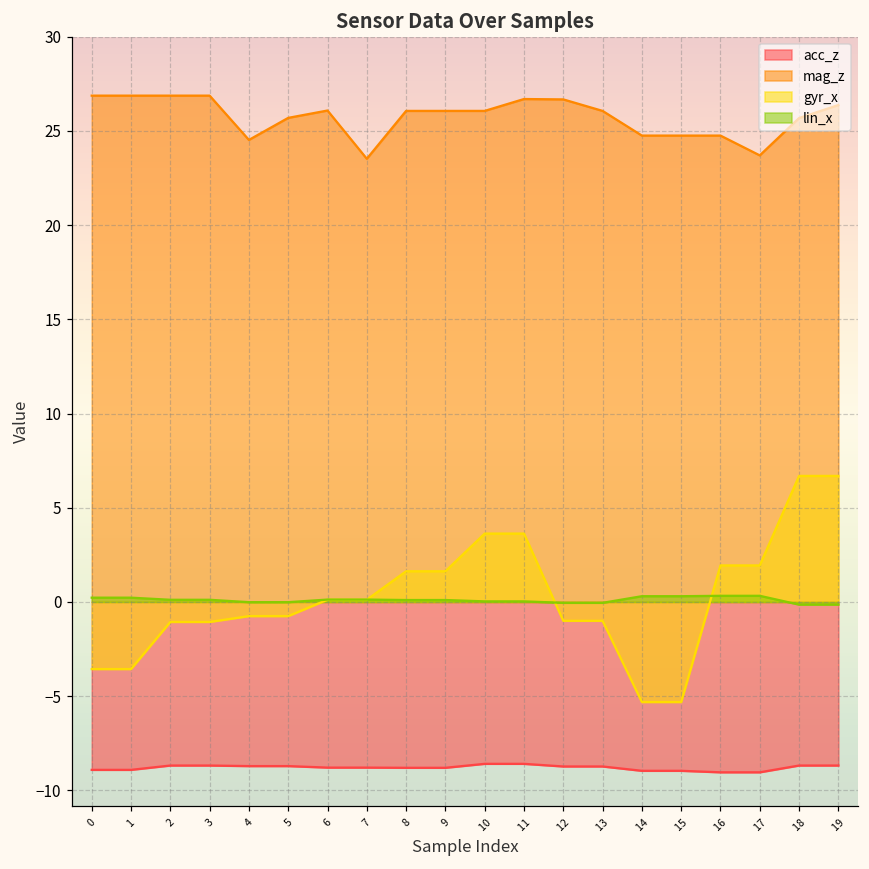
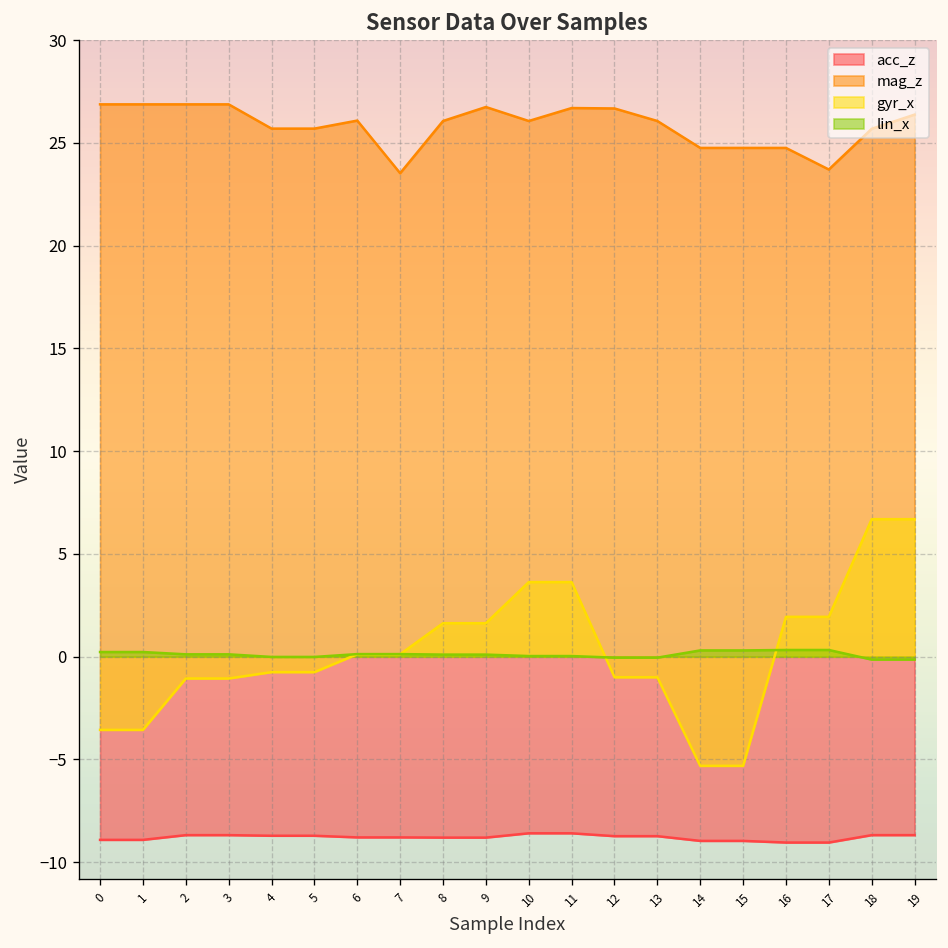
  {
    "mag_z": {
      "0": 26.9,
      "1": 26.9,
      "2": 26.9,
      "3": 26.9,
-     "4": 24.5,
+     "4": 25.7,
      "5": 25.7,
      "6": 26.1,
      "7": 23.5,
      "8": 26.1,
-     "9": 26.1,
+     "9": 26.7,
      "10": 26.1,
      "11": 26.7,
      "12": 26.7,
      "13": 26.1,
      "14": 24.8,
      "15": 24.8,
      "16": 24.8,
      "17": 23.7
    }
  }
